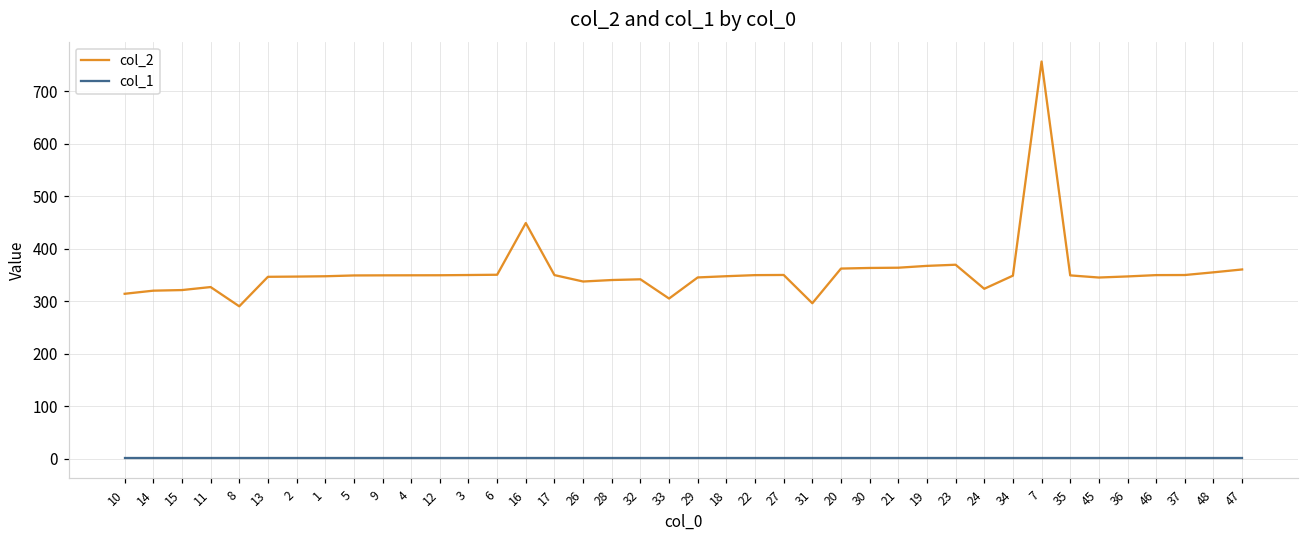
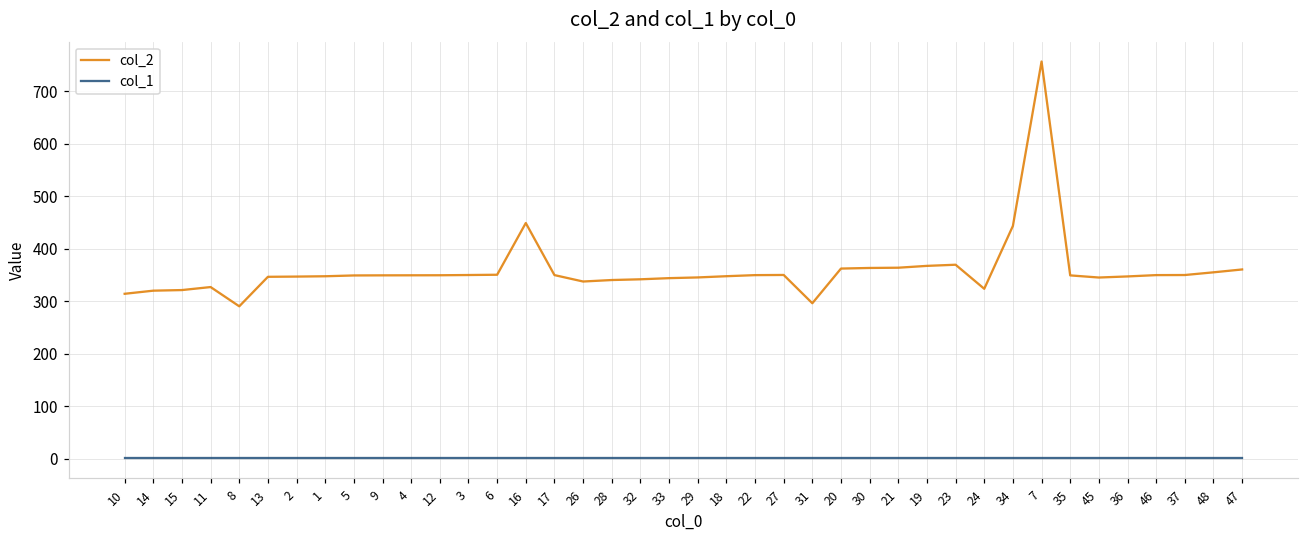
  {
    "col_2": {
      "10": 310,
      "14": 320,
      "15": 320,
      "11": 330,
      "8": 290,
      "13": 350,
      "2": 350,
      "1": 350,
      "5": 350,
      "9": 350,
      "4": 350,
      "12": 350,
      "3": 350,
      "6": 350,
      "16": 450,
      "17": 350,
      "26": 340,
      "28": 340,
      "32": 340,
-     "33": 310,
+     "33": 340,
      "29": 350,
      "18": 350,
      "22": 350,
      "27": 350,
      "31": 300,
      "20": 360,
      "30": 360,
      "21": 360,
      "19": 370,
      "23": 370,
      "24": 320,
-     "34": 350,
+     "34": 440,
      "7": 760,
      "35": 350,
      "45": 350,
      "36": 350,
      "46": 350,
      "37": 350,
      "48": 360,
      "47": 360
    },
    "col_1": {
      "10": 0,
      "14": 0,
      "15": 0,
      "11": 0,
      "8": 0,
      "13": 0,
      "2": 0,
      "1": 0,
      "5": 0,
      "9": 0,
      "4": 0,
      "12": 0,
      "3": 0,
      "6": 0,
      "16": 0,
      "17": 0,
      "26": 0,
      "28": 0,
      "32": 0,
      "33": 0,
      "29": 0,
      "18": 0,
      "22": 0,
      "27": 0,
      "31": 0,
      "20": 0,
      "30": 0,
      "21": 0,
      "19": 0,
      "23": 0,
      "24": 0,
      "34": 0,
      "7": 0,
      "35": 0,
      "45": 0,
      "36": 0,
      "46": 0,
      "37": 0,
      "48": 0,
      "47": 0
    }
  }
